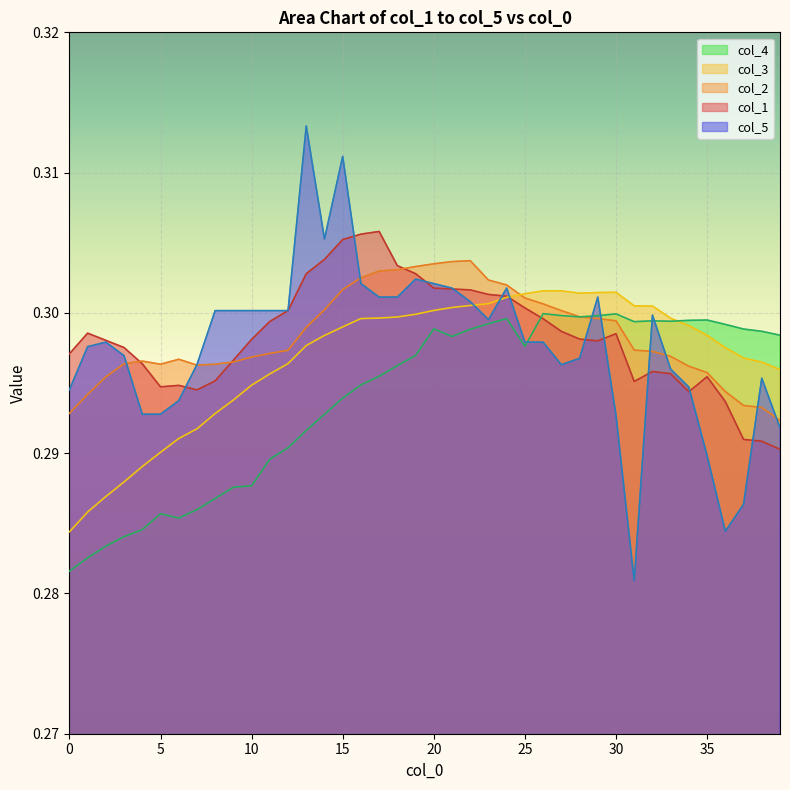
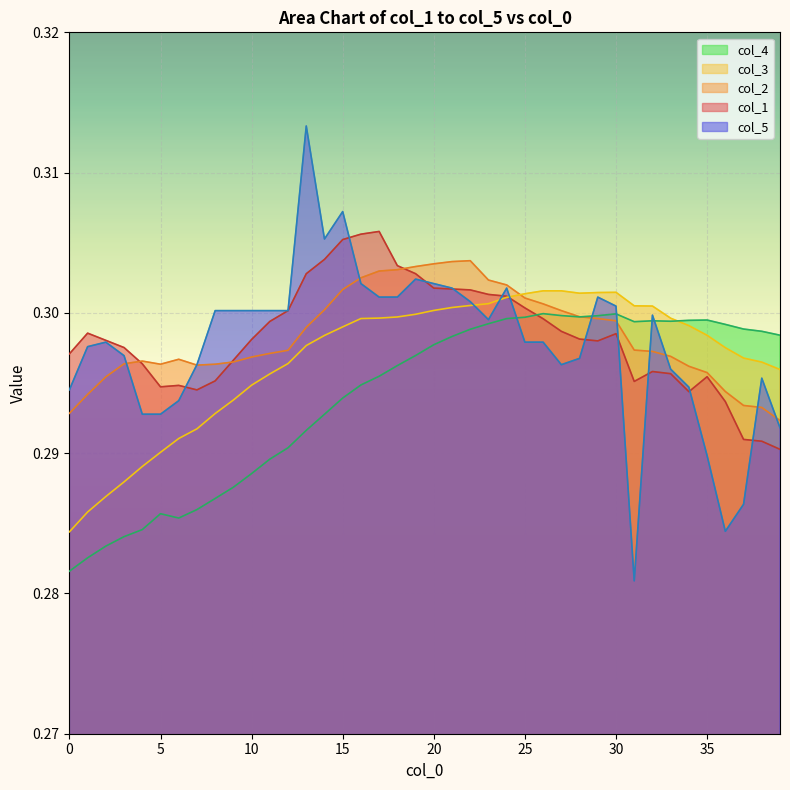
  {
    "col_4": {
      "0": 0.2816,
      "5": 0.2857,
-     "10": 0.2877,
+     "10": 0.2885,
      "15": 0.2939,
-     "20": 0.2989,
-     "25": 0.2976,
+     "20": 0.2977,
+     "25": 0.2997,
      "30": 0.2999,
      "35": 0.2995
    },
    "col_1": {
      "0": 0.2971,
      "5": 0.2947,
      "10": 0.2981,
      "15": 0.3052,
      "20": 0.3018,
      "25": 0.3004,
      "30": 0.2985,
      "35": 0.2955
    },
    "col_5": {
      "0": 0.2945,
      "5": 0.2928,
      "10": 0.3002,
-     "15": 0.3112,
+     "15": 0.3072,
      "20": 0.3021,
      "25": 0.2979,
-     "30": 0.2927,
+     "30": 0.3005,
      "35": 0.2898
    }
  }
